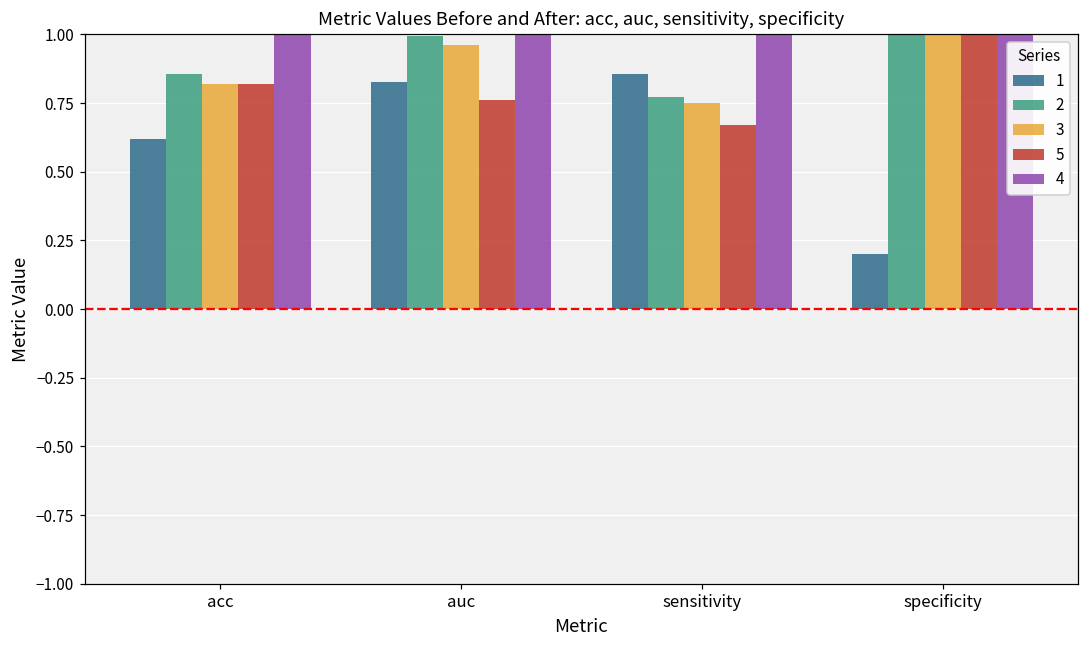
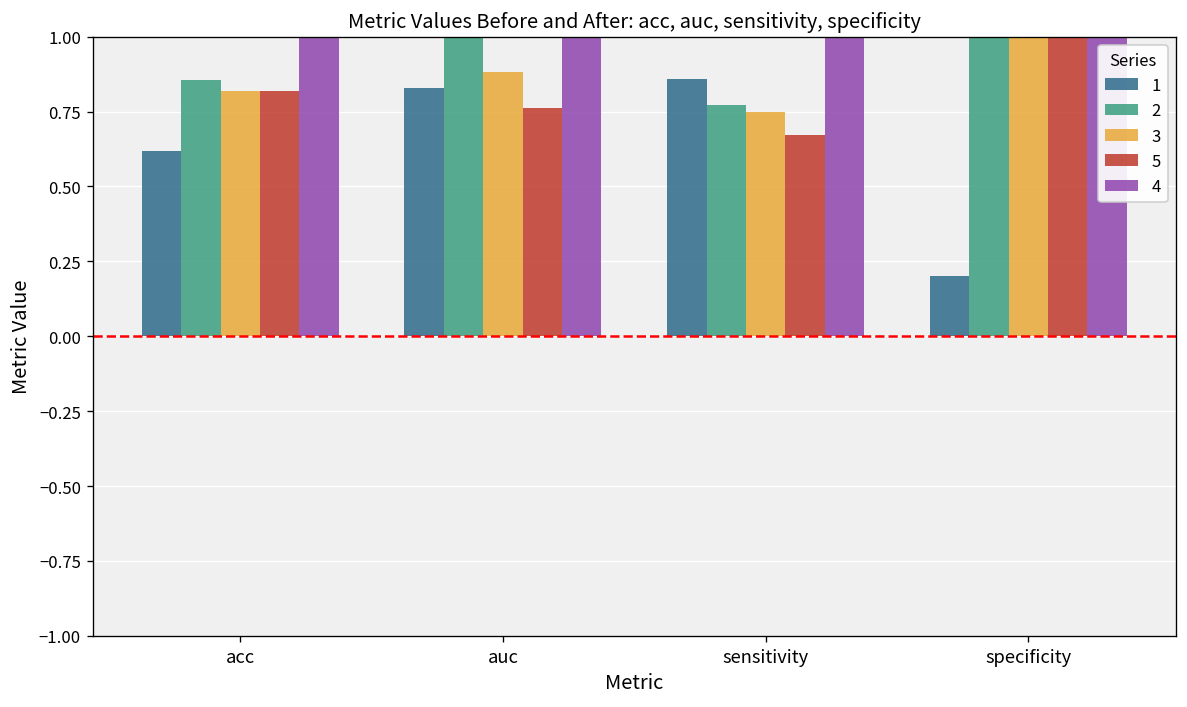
  {
    "3": {
      "acc": 0.82,
-     "auc": 0.96,
+     "auc": 0.88,
      "sensitivity": 0.75,
      "specificity": 1.00
    },
    "5": {
      "acc": 0.82,
      "auc": 0.76,
      "sensitivity": 0.67,
      "specificity": 1.00
    },
    "4": {
      "acc": 1.00,
      "auc": 1.00,
      "sensitivity": 1.00,
      "specificity": 1.00
    }
  }
